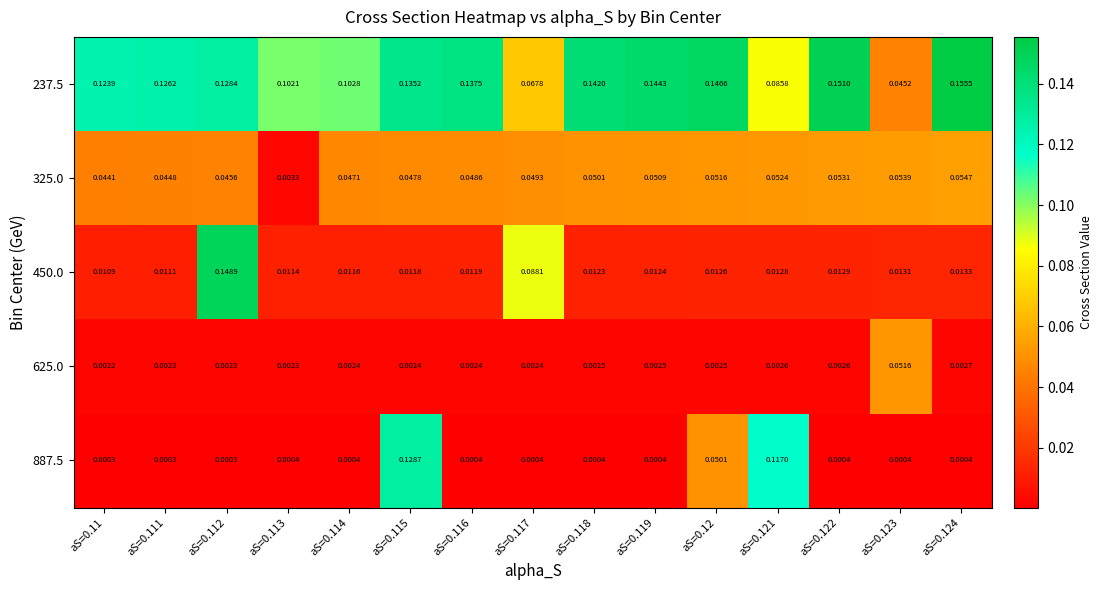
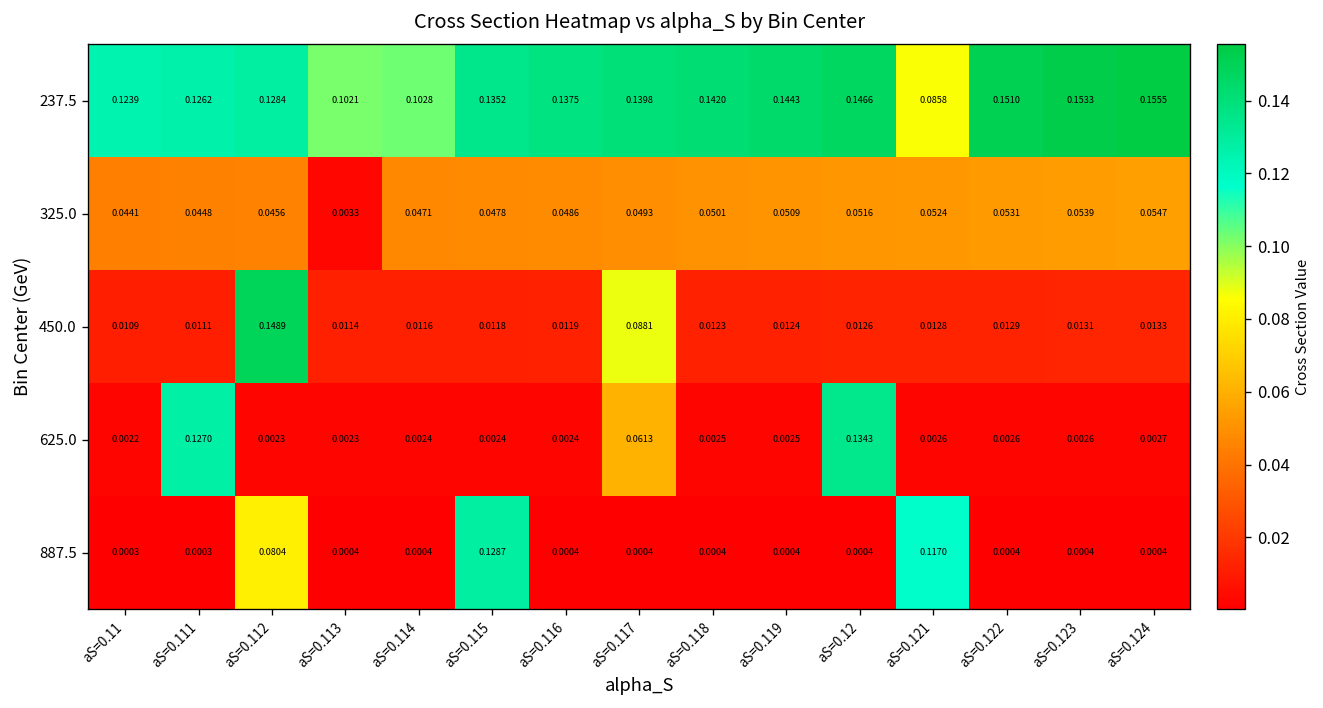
  {
    "237.5": {
      "aS=0.11": 0.1239,
      "aS=0.111": 0.1262,
      "aS=0.112": 0.1284,
      "aS=0.113": 0.1021,
      "aS=0.114": 0.1028,
      "aS=0.115": 0.1352,
      "aS=0.116": 0.1375,
-     "aS=0.117": 0.0678,
+     "aS=0.117": 0.1398,
      "aS=0.118": 0.1420,
      "aS=0.119": 0.1443,
      "aS=0.12": 0.1466,
      "aS=0.121": 0.0858,
      "aS=0.122": 0.1510,
-     "aS=0.123": 0.0452,
+     "aS=0.123": 0.1533,
      "aS=0.124": 0.1555
    },
    "325.0": {
      "aS=0.11": 0.0441,
      "aS=0.111": 0.0448,
      "aS=0.112": 0.0456,
      "aS=0.113": 0.0033,
      "aS=0.114": 0.0471,
      "aS=0.115": 0.0478,
      "aS=0.116": 0.0486,
      "aS=0.117": 0.0493,
      "aS=0.118": 0.0501,
      "aS=0.119": 0.0509,
      "aS=0.12": 0.0516,
      "aS=0.121": 0.0524,
      "aS=0.122": 0.0531,
      "aS=0.123": 0.0539,
      "aS=0.124": 0.0547
    },
    "450.0": {
      "aS=0.11": 0.0109,
      "aS=0.111": 0.0111,
      "aS=0.112": 0.1489,
      "aS=0.113": 0.0114,
      "aS=0.114": 0.0116,
      "aS=0.115": 0.0118,
      "aS=0.116": 0.0119,
      "aS=0.117": 0.0881,
      "aS=0.118": 0.0123,
      "aS=0.119": 0.0124,
      "aS=0.12": 0.0126,
      "aS=0.121": 0.0128,
      "aS=0.122": 0.0129,
      "aS=0.123": 0.0131,
      "aS=0.124": 0.0133
    },
    "625.0": {
      "aS=0.11": 0.0022,
-     "aS=0.111": 0.0023,
+     "aS=0.111": 0.1270,
      "aS=0.112": 0.0023,
      "aS=0.113": 0.0023,
      "aS=0.114": 0.0024,
      "aS=0.115": 0.0024,
      "aS=0.116": 0.0024,
-     "aS=0.117": 0.0024,
+     "aS=0.117": 0.0613,
      "aS=0.118": 0.0025,
      "aS=0.119": 0.0025,
-     "aS=0.12": 0.0025,
+     "aS=0.12": 0.1343,
      "aS=0.121": 0.0026,
      "aS=0.122": 0.0026,
-     "aS=0.123": 0.0516,
+     "aS=0.123": 0.0026,
      "aS=0.124": 0.0027
    },
    "887.5": {
      "aS=0.11": 0.0003,
      "aS=0.111": 0.0003,
-     "aS=0.112": 0.0003,
+     "aS=0.112": 0.0804,
      "aS=0.113": 0.0004,
      "aS=0.114": 0.0004,
      "aS=0.115": 0.1287,
      "aS=0.116": 0.0004,
      "aS=0.117": 0.0004,
      "aS=0.118": 0.0004,
      "aS=0.119": 0.0004,
-     "aS=0.12": 0.0501,
+     "aS=0.12": 0.0004,
      "aS=0.121": 0.1170,
      "aS=0.122": 0.0004,
      "aS=0.123": 0.0004,
      "aS=0.124": 0.0004
    }
  }
